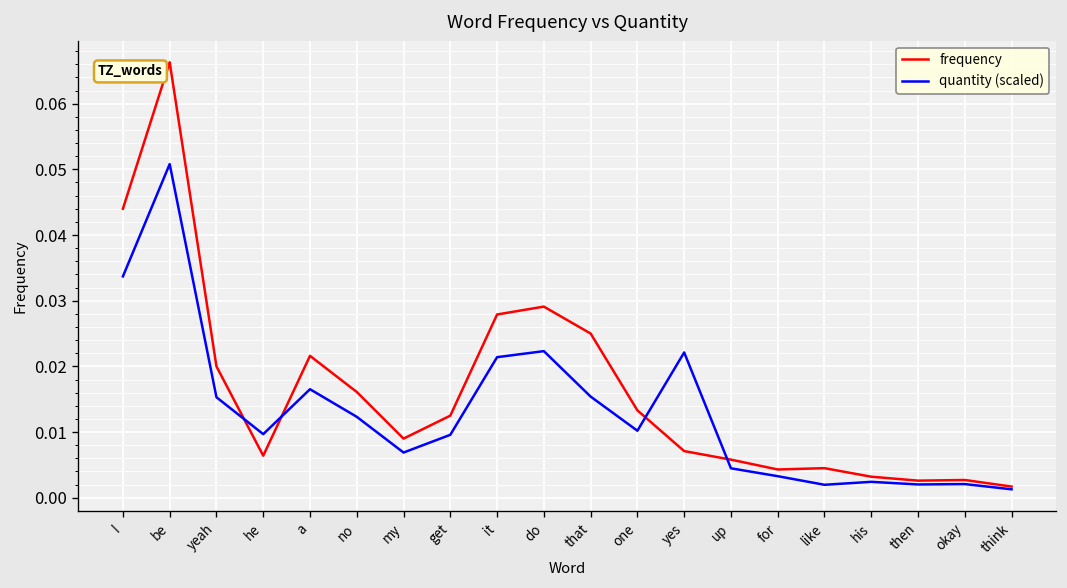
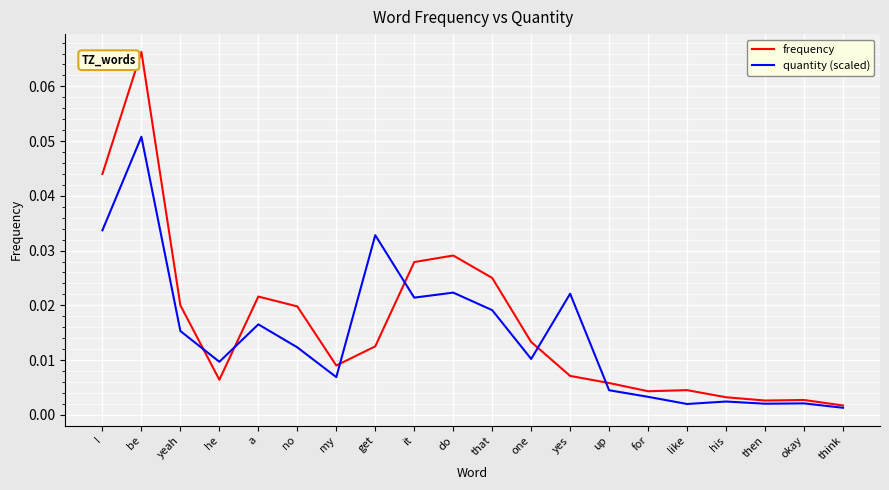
  {
    "frequency": {
      "I": 0.044,
      "be": 0.066,
      "yeah": 0.020,
      "he": 0.006,
      "a": 0.022,
-     "no": 0.016,
+     "no": 0.020,
      "my": 0.009,
      "get": 0.013,
      "it": 0.028,
      "do": 0.029,
      "that": 0.025,
      "one": 0.013,
      "yes": 0.007,
      "up": 0.006,
      "for": 0.004,
      "like": 0.005,
      "his": 0.003,
      "then": 0.003,
      "okay": 0.003
    },
    "quantity (scaled)": {
      "I": 0.034,
      "be": 0.051,
      "yeah": 0.015,
      "he": 0.010,
      "a": 0.017,
      "no": 0.012,
      "my": 0.007,
-     "get": 0.010,
+     "get": 0.033,
      "it": 0.021,
      "do": 0.022,
-     "that": 0.015,
+     "that": 0.019,
      "one": 0.010,
      "yes": 0.022,
      "up": 0.004,
      "for": 0.003,
      "like": 0.002,
      "his": 0.002,
      "then": 0.002,
      "okay": 0.002
    }
  }
